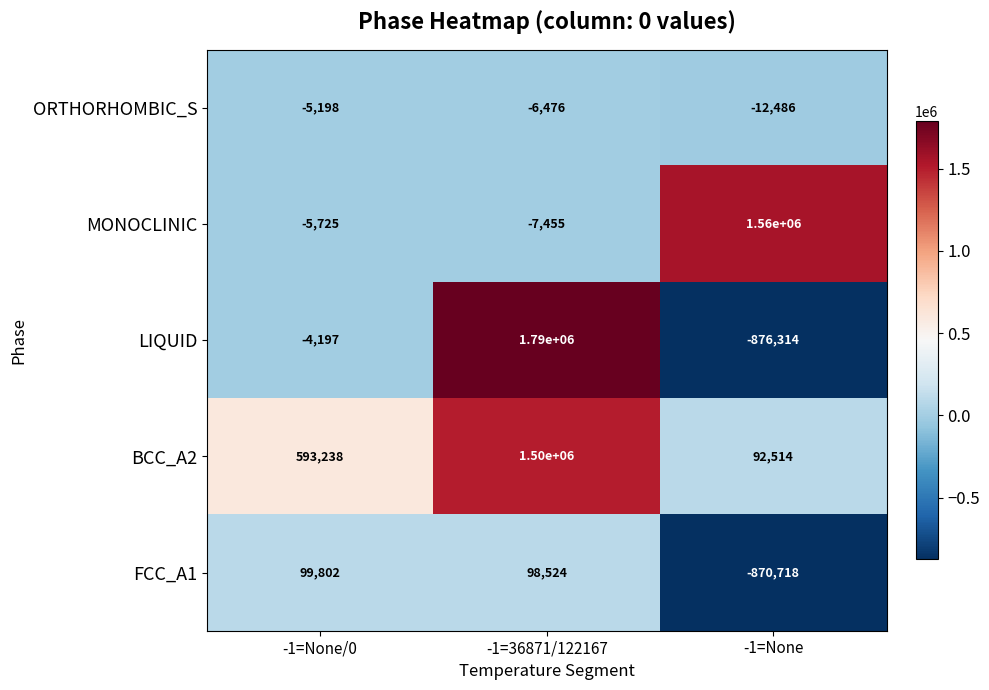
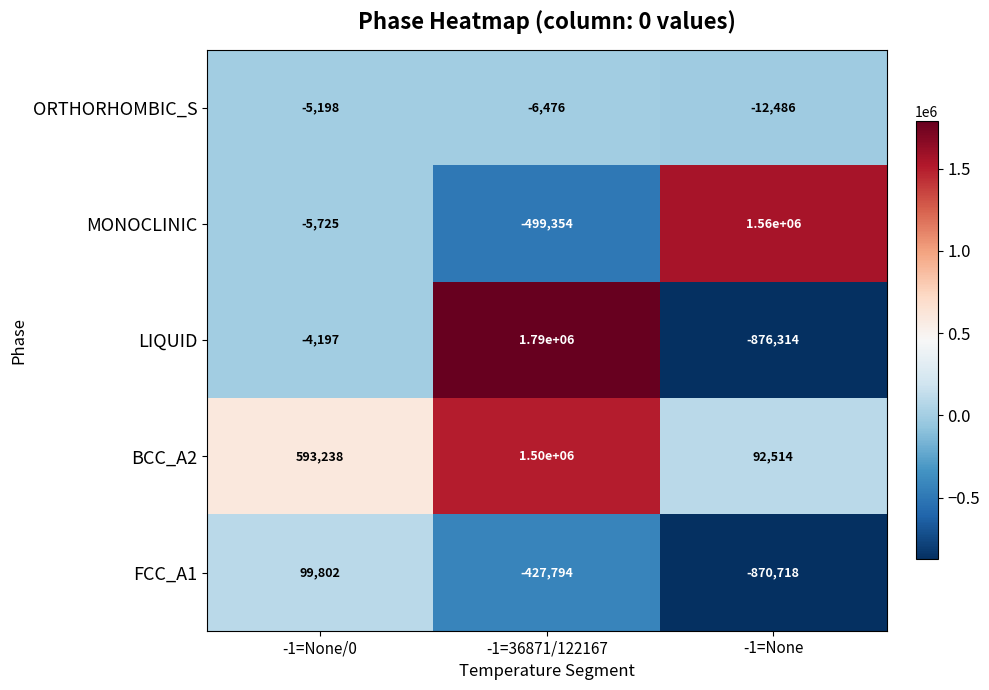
  {
    "ORTHORHOMBIC_S": {
      "-1=None/0": "-5,198",
      "-1=36871/122167": "-6,476",
      "-1=None": "-12,486"
    },
    "MONOCLINIC": {
      "-1=None/0": "-5,725",
-     "-1=36871/122167": "-7,455",
+     "-1=36871/122167": "-499,354",
      "-1=None": "1.56e+06"
    },
    "LIQUID": {
      "-1=None/0": "-4,197",
      "-1=36871/122167": "1.79e+06",
      "-1=None": "-876,314"
    },
    "BCC_A2": {
      "-1=None/0": "593,238",
      "-1=36871/122167": "1.50e+06",
      "-1=None": "92,514"
    },
    "FCC_A1": {
      "-1=None/0": "99,802",
-     "-1=36871/122167": "98,524",
+     "-1=36871/122167": "-427,794",
      "-1=None": "-870,718"
    }
  }
